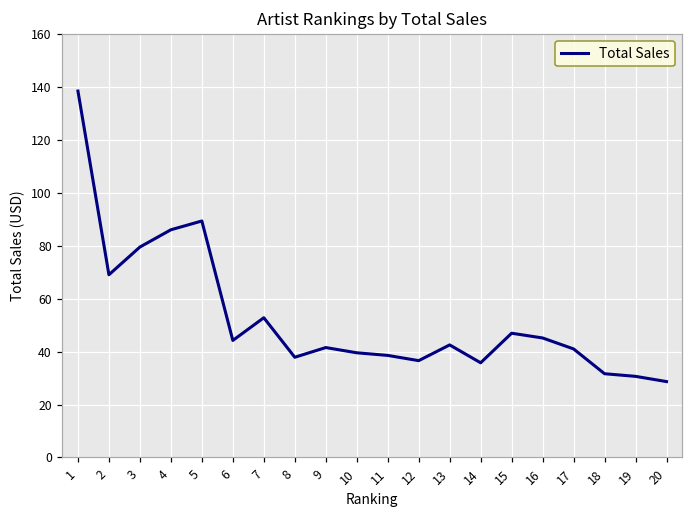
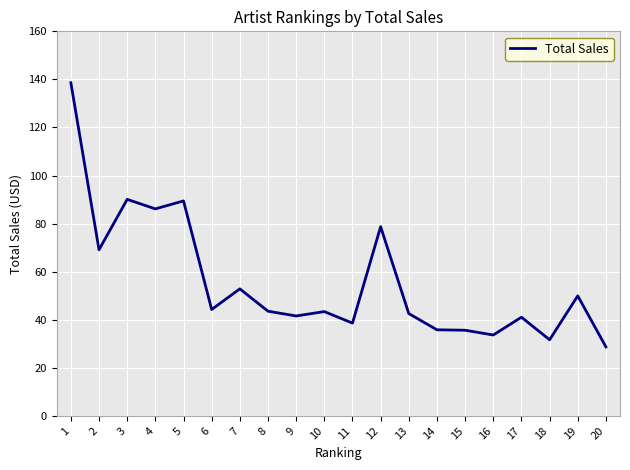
  {
    "1": 139,
    "2": 69,
-   "3": 80,
+   "3": 90,
    "4": 86,
    "5": 89,
    "6": 44,
    "7": 53,
-   "8": 38,
+   "8": 44,
    "9": 42,
-   "10": 40,
+   "10": 43,
    "11": 39,
-   "12": 37,
+   "12": 79,
    "13": 43,
    "14": 36,
-   "15": 47,
-   "16": 45,
+   "15": 36,
+   "16": 34,
    "17": 41,
    "18": 32,
-   "19": 31,
+   "19": 50,
    "20": 29
  }
